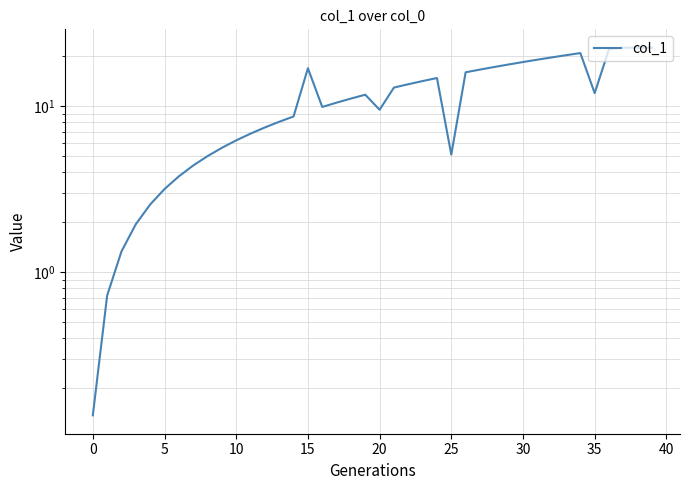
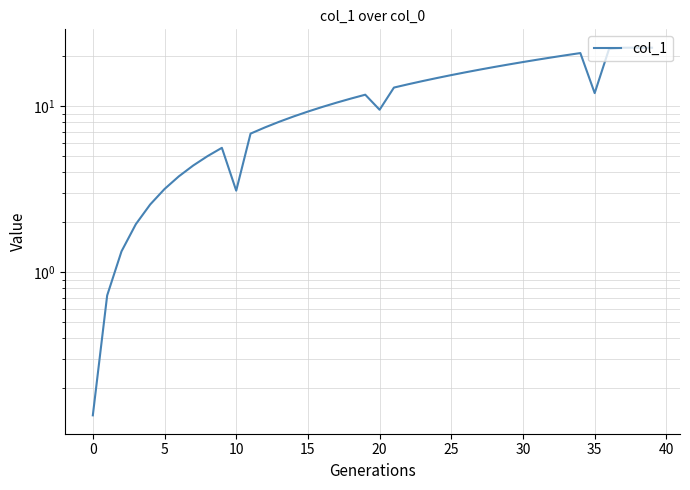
  {
    "0": 0.14,
    "5": 3.2,
-   "10": 6.2,
-   "15": 17,
+   "10": 3.1,
+   "15": 9,
    "20": 10,
-   "25": 5.1,
+   "25": 15,
    "30": 18,
    "35": 12
  }
